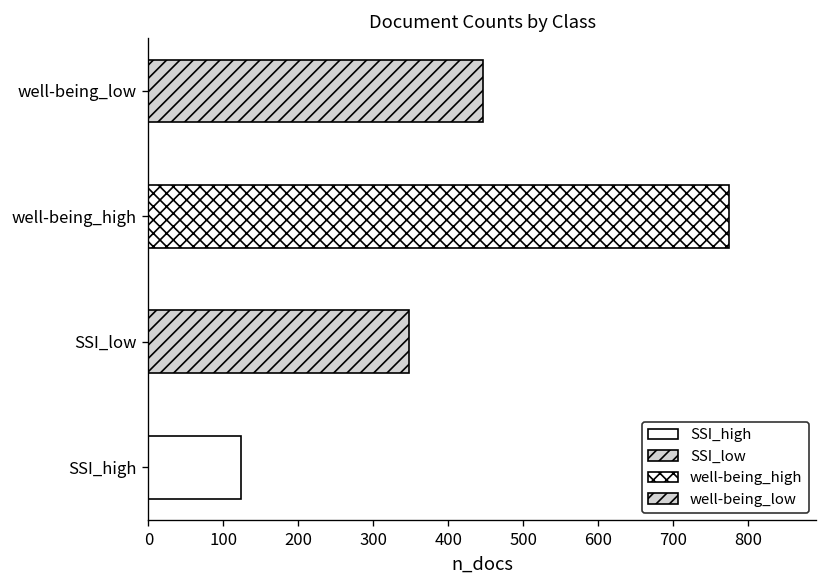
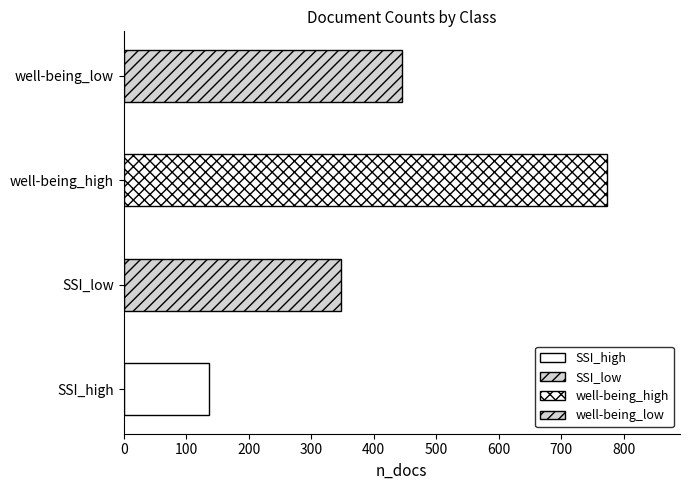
  {
    "well-being_low": 450,
    "well-being_high": 770,
    "SSI_low": 350,
-   "SSI_high": 120
+   "SSI_high": 140
  }
